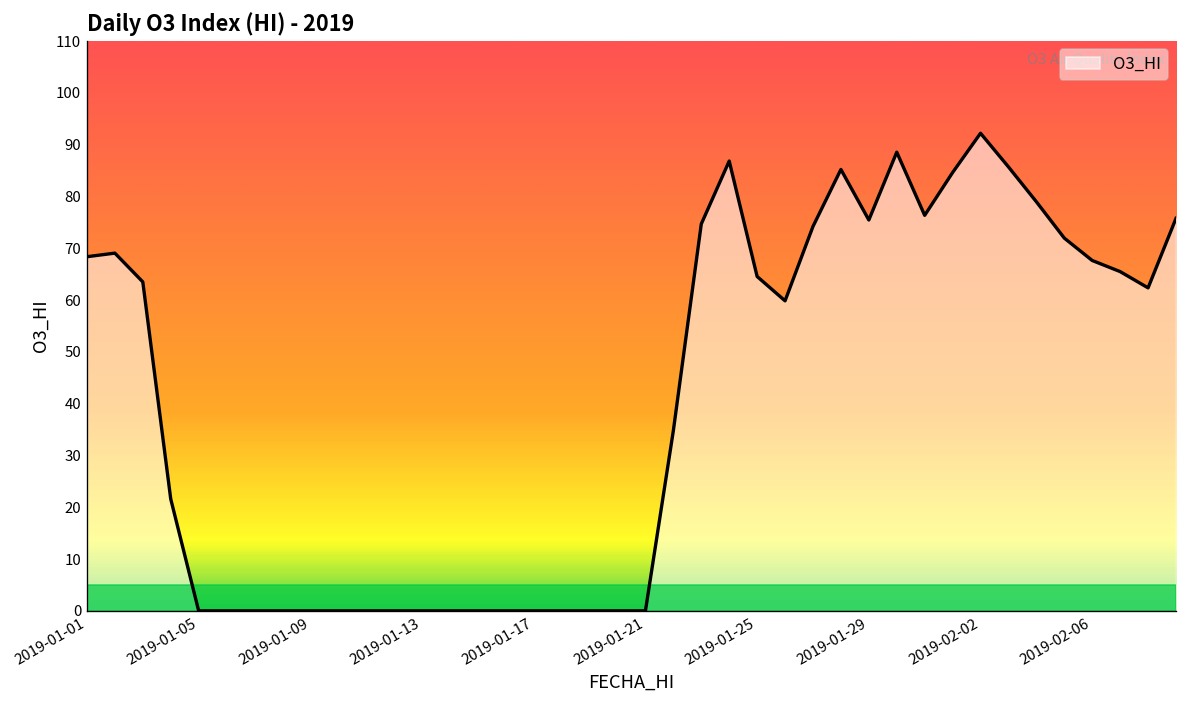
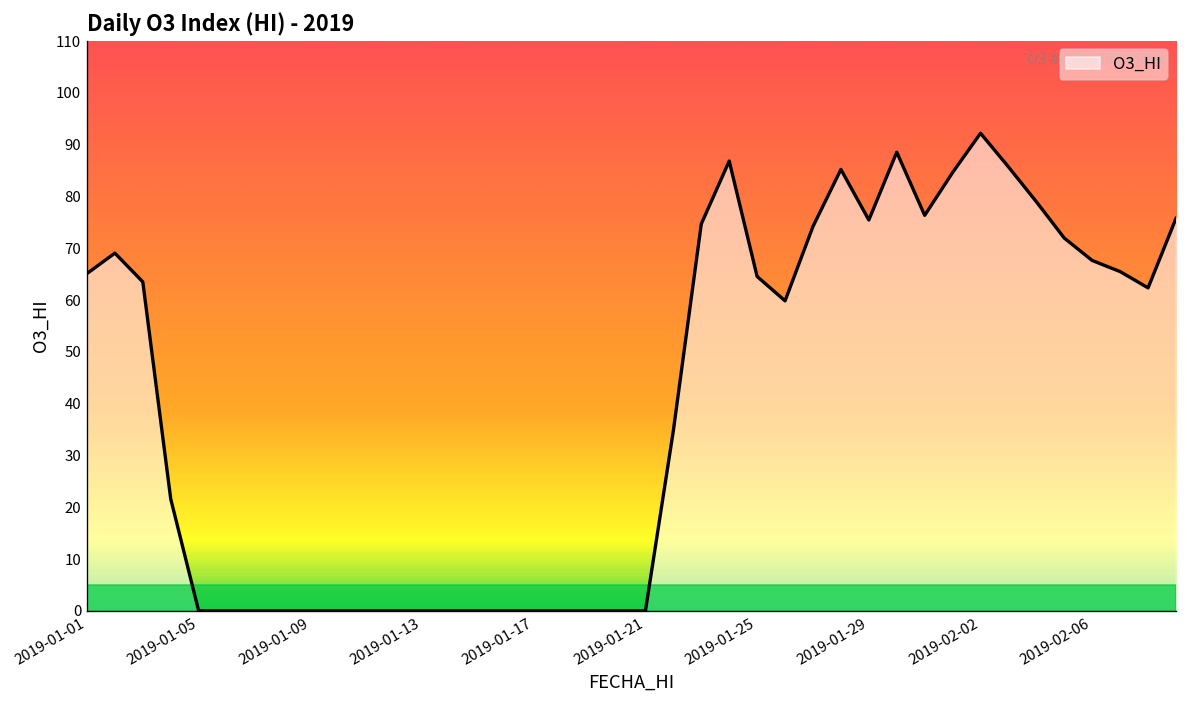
  {
-   "2019-01-01": 68,
+   "2019-01-01": 65,
    "2019-01-25": 65,
    "2019-01-29": 75,
    "2019-02-02": 92,
    "2019-02-06": 68
  }
